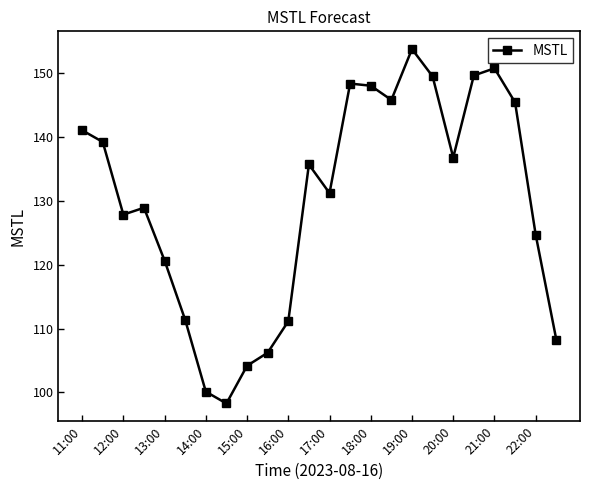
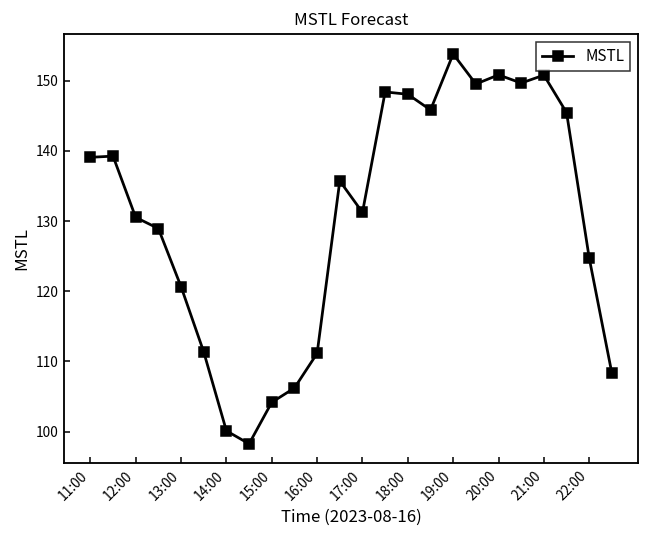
  {
-   "11:00": 141,
-   "12:00": 128,
+   "11:00": 139,
+   "12:00": 131,
    "13:00": 121,
    "14:00": 100,
    "15:00": 104,
    "16:00": 111,
    "17:00": 131,
    "18:00": 148,
    "19:00": 154,
-   "20:00": 137,
+   "20:00": 151,
    "21:00": 151,
    "22:00": 125
  }
